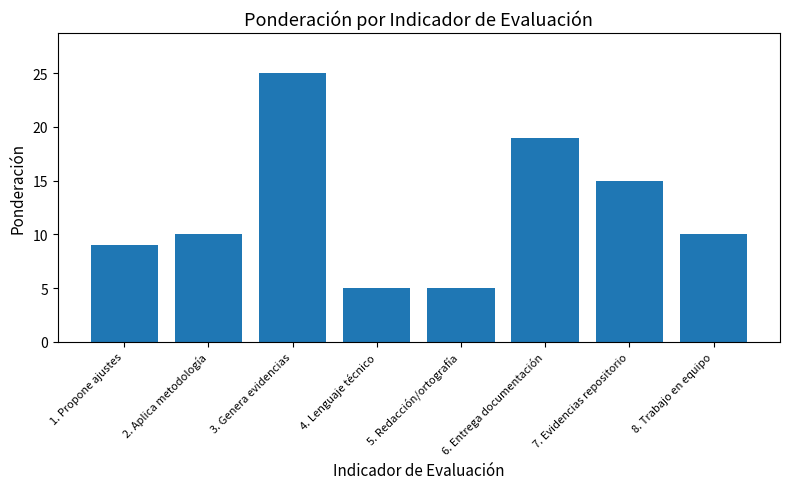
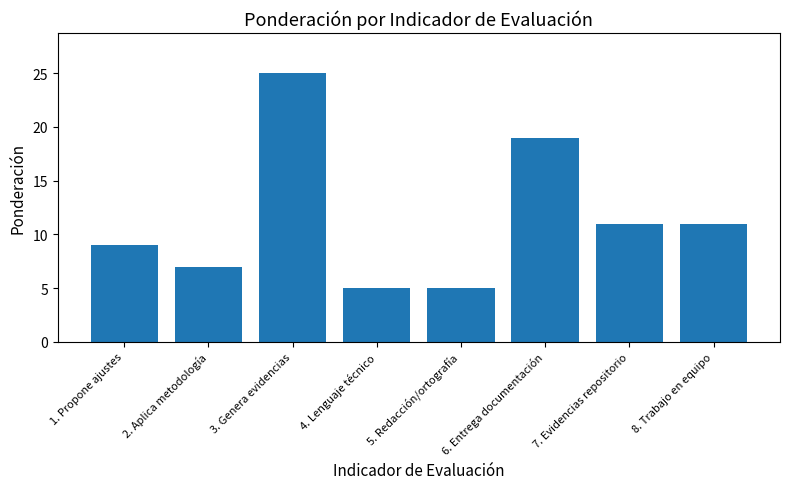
  {
    "1. Propone ajustes": 9,
-   "2. Aplica metodología": 10,
+   "2. Aplica metodología": 7,
    "3. Genera evidencias": 25,
    "4. Lenguaje técnico": 5,
    "5. Redacción/ortografía": 5,
    "6. Entrega documentación": 19,
-   "7. Evidencias repositorio": 15,
-   "8. Trabajo en equipo": 10
+   "7. Evidencias repositorio": 11,
+   "8. Trabajo en equipo": 11
  }
